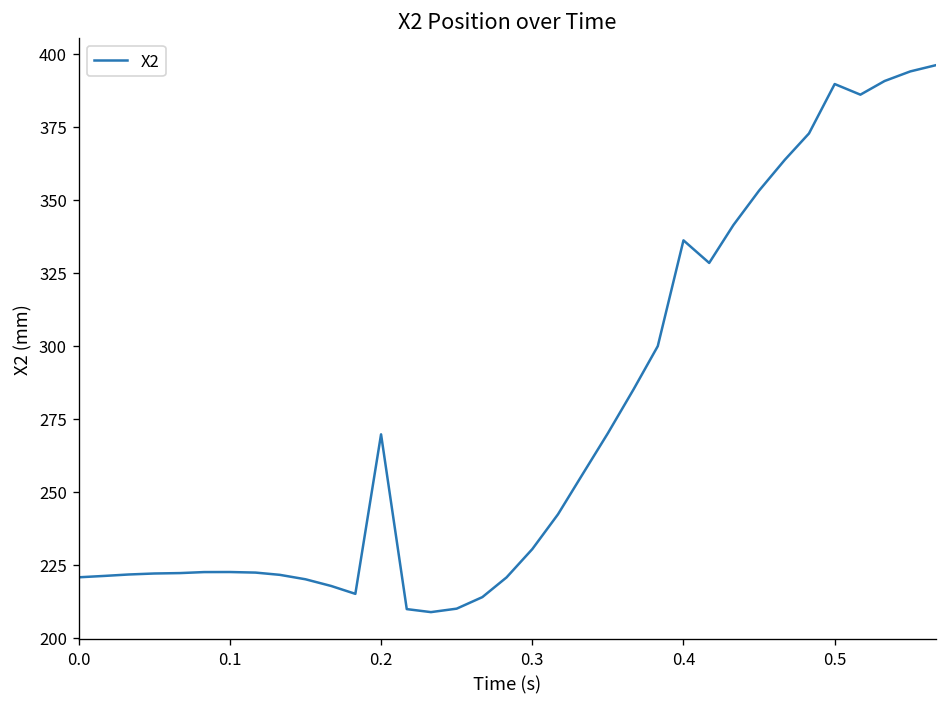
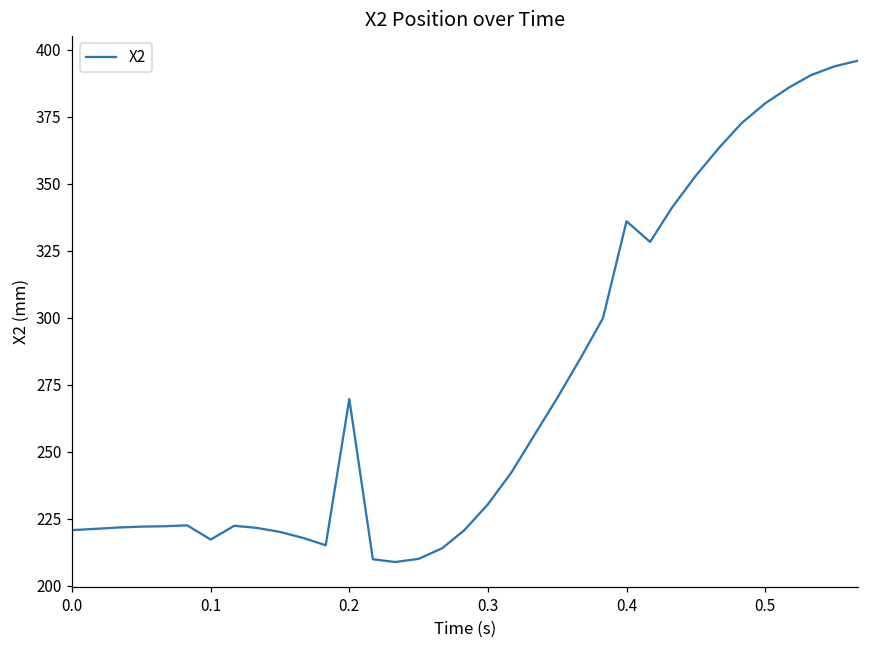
  {
    "0.0": 221,
-   "0.1": 223,
+   "0.1": 217,
    "0.2": 270,
    "0.3": 230,
    "0.4": 336,
-   "0.5": 390
+   "0.5": 380
  }
